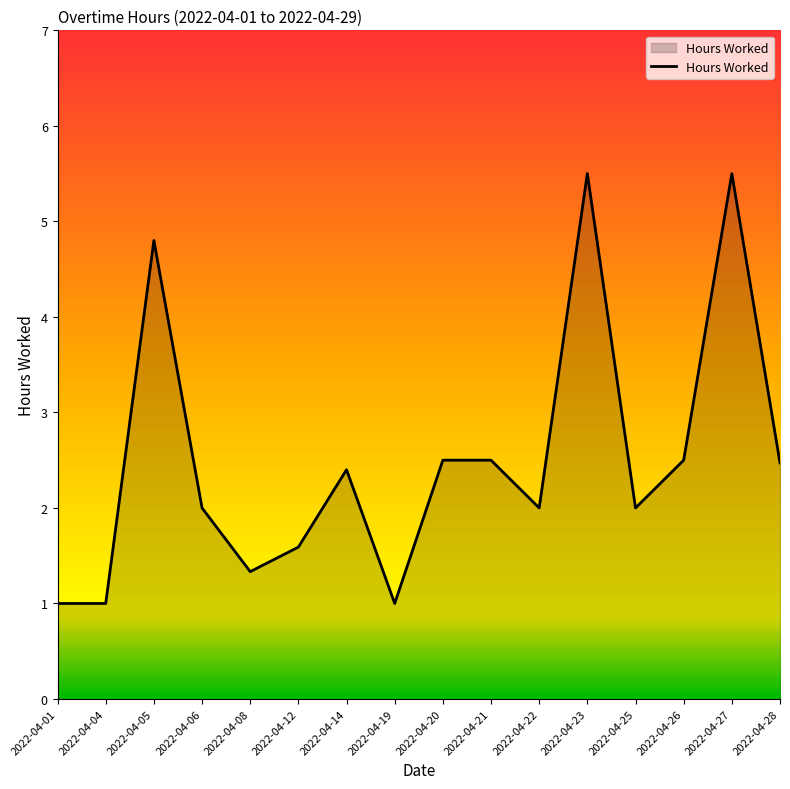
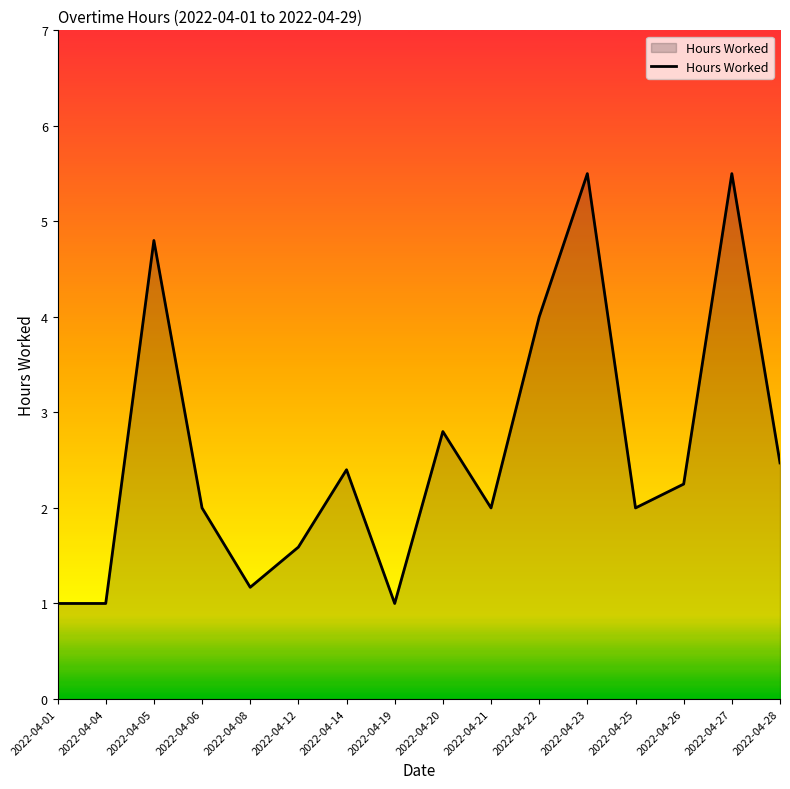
  {
    "2022-04-01": 1.0,
    "2022-04-04": 1.0,
    "2022-04-05": 4.8,
    "2022-04-06": 2.0,
-   "2022-04-08": 1.3,
+   "2022-04-08": 1.2,
    "2022-04-12": 1.6,
    "2022-04-14": 2.4,
    "2022-04-19": 1.0,
-   "2022-04-20": 2.5,
-   "2022-04-21": 2.5,
-   "2022-04-22": 2,
+   "2022-04-20": 2.8,
+   "2022-04-21": 2.0,
+   "2022-04-22": 4,
    "2022-04-23": 5.5,
    "2022-04-25": 2.0,
-   "2022-04-26": 2.5,
+   "2022-04-26": 2.3,
    "2022-04-27": 5.5,
    "2022-04-28": 2.5
  }
